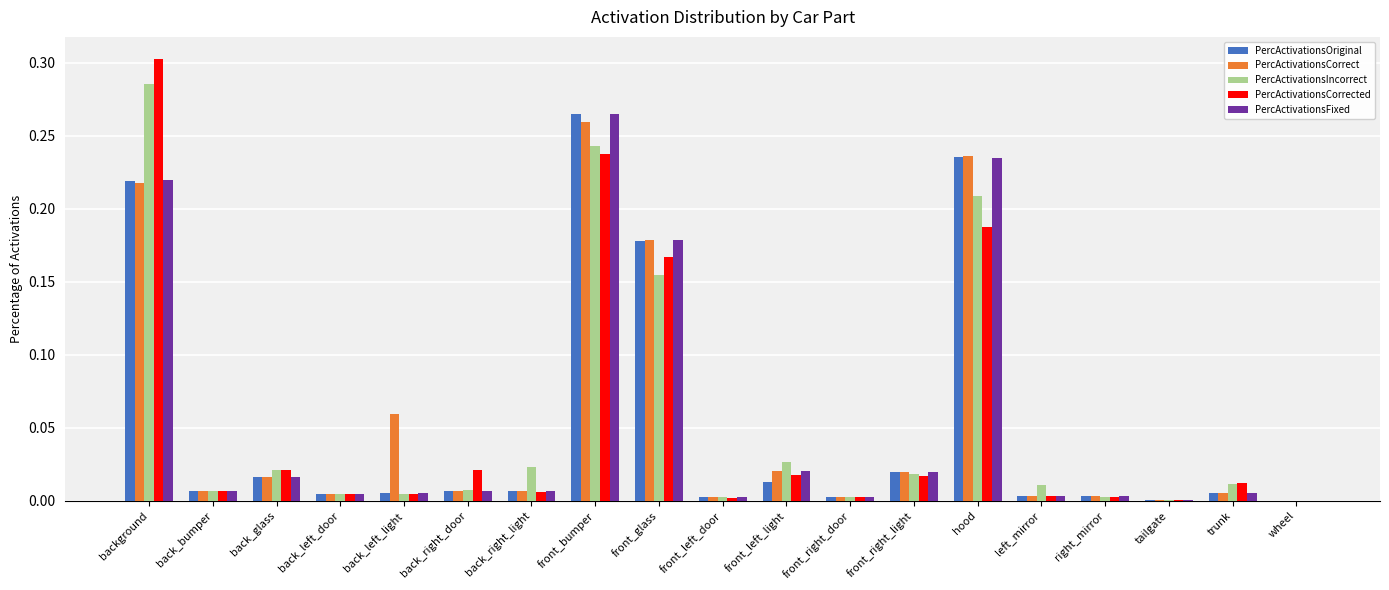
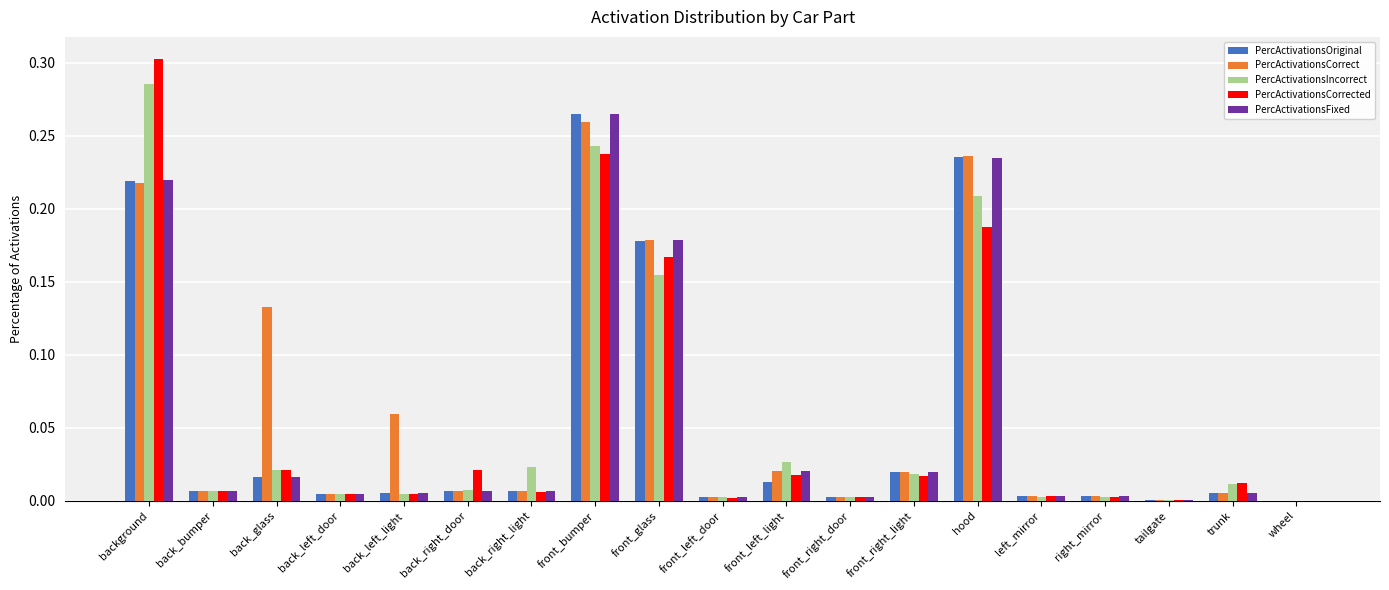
  {
    "PercActivationsOriginal": {
      "background": 0.219,
      "back_bumper": 0.007,
      "back_glass": 0.016,
      "back_left_door": 0.005,
      "back_left_light": 0.005,
      "back_right_door": 0.006,
      "back_right_light": 0.006,
      "front_bumper": 0.265,
      "front_glass": 0.178,
      "front_left_door": 0.003,
      "front_left_light": 0.013,
      "front_right_door": 0.003,
      "front_right_light": 0.020,
      "hood": 0.235,
      "left_mirror": 0.003,
      "right_mirror": 0.003,
      "trunk": 0.005
    },
    "PercActivationsCorrect": {
      "background": 0.218,
      "back_bumper": 0.007,
-     "back_glass": 0.016,
+     "back_glass": 0.133,
      "back_left_door": 0.005,
      "back_left_light": 0.060,
      "back_right_door": 0.006,
      "back_right_light": 0.007,
      "front_bumper": 0.260,
      "front_glass": 0.179,
      "front_left_door": 0.003,
      "front_left_light": 0.020,
      "front_right_door": 0.003,
      "front_right_light": 0.020,
      "hood": 0.236,
      "left_mirror": 0.003,
      "right_mirror": 0.003,
      "trunk": 0.005
    },
    "PercActivationsIncorrect": {
      "background": 0.286,
      "back_bumper": 0.007,
      "back_glass": 0.021,
      "back_left_door": 0.004,
      "back_left_light": 0.005,
      "back_right_door": 0.007,
      "back_right_light": 0.023,
      "front_bumper": 0.243,
      "front_glass": 0.154,
      "front_left_door": 0.002,
      "front_left_light": 0.027,
      "front_right_door": 0.003,
      "front_right_light": 0.018,
      "hood": 0.208,
-     "left_mirror": 0.011,
+     "left_mirror": 0.003,
      "right_mirror": 0.002,
      "trunk": 0.011
    },
    "PercActivationsCorrected": {
      "background": 0.303,
      "back_bumper": 0.007,
      "back_glass": 0.021,
      "back_left_door": 0.004,
      "back_left_light": 0.005,
      "back_right_door": 0.021,
      "back_right_light": 0.006,
      "front_bumper": 0.238,
      "front_glass": 0.167,
      "front_left_door": 0.002,
      "front_left_light": 0.017,
      "front_right_door": 0.002,
      "front_right_light": 0.017,
      "hood": 0.187,
      "left_mirror": 0.003,
      "right_mirror": 0.003,
      "trunk": 0.012
    },
    "PercActivationsFixed": {
      "background": 0.220,
      "back_bumper": 0.007,
      "back_glass": 0.016,
      "back_left_door": 0.005,
      "back_left_light": 0.005,
      "back_right_door": 0.006,
      "back_right_light": 0.006,
      "front_bumper": 0.265,
      "front_glass": 0.179,
      "front_left_door": 0.003,
      "front_left_light": 0.020,
      "front_right_door": 0.003,
      "front_right_light": 0.020,
      "hood": 0.235,
      "left_mirror": 0.003,
      "right_mirror": 0.003,
      "trunk": 0.005
    }
  }
